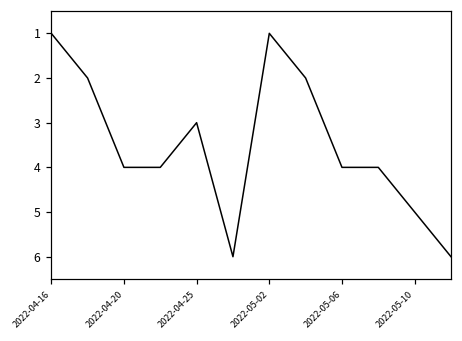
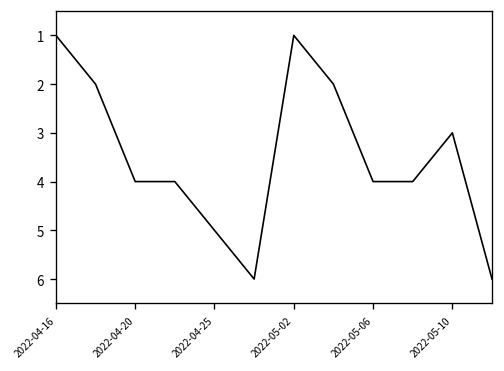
  {
    "2022-04-16": 1,
    "2022-04-20": 4,
-   "2022-04-25": 3,
+   "2022-04-25": 5,
    "2022-05-02": 1,
    "2022-05-06": 4,
-   "2022-05-10": 5
+   "2022-05-10": 3
  }
